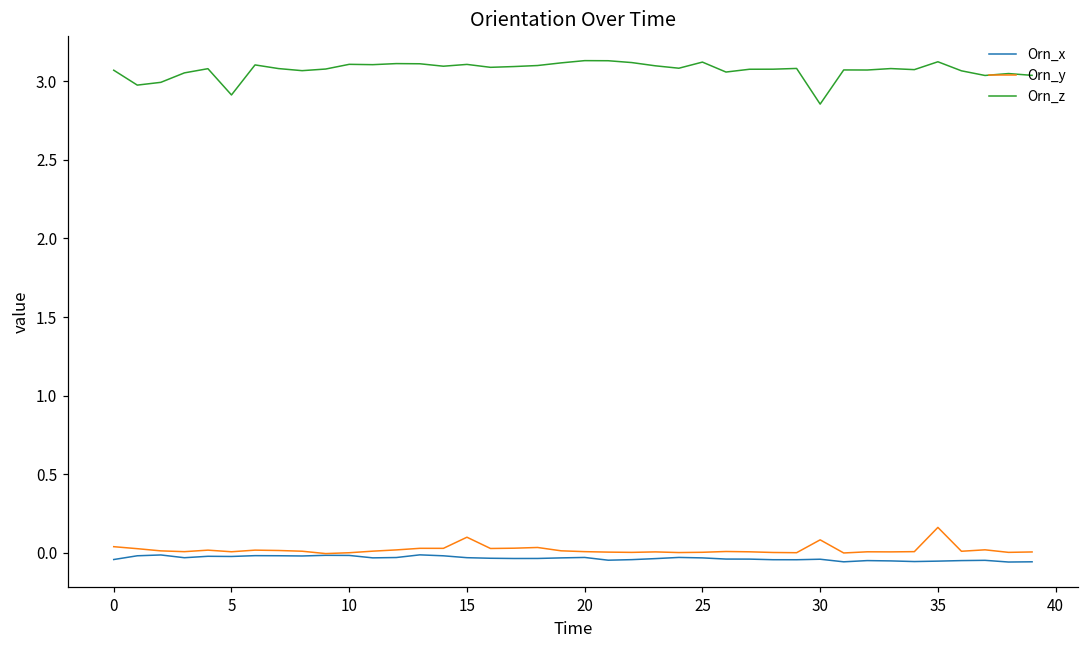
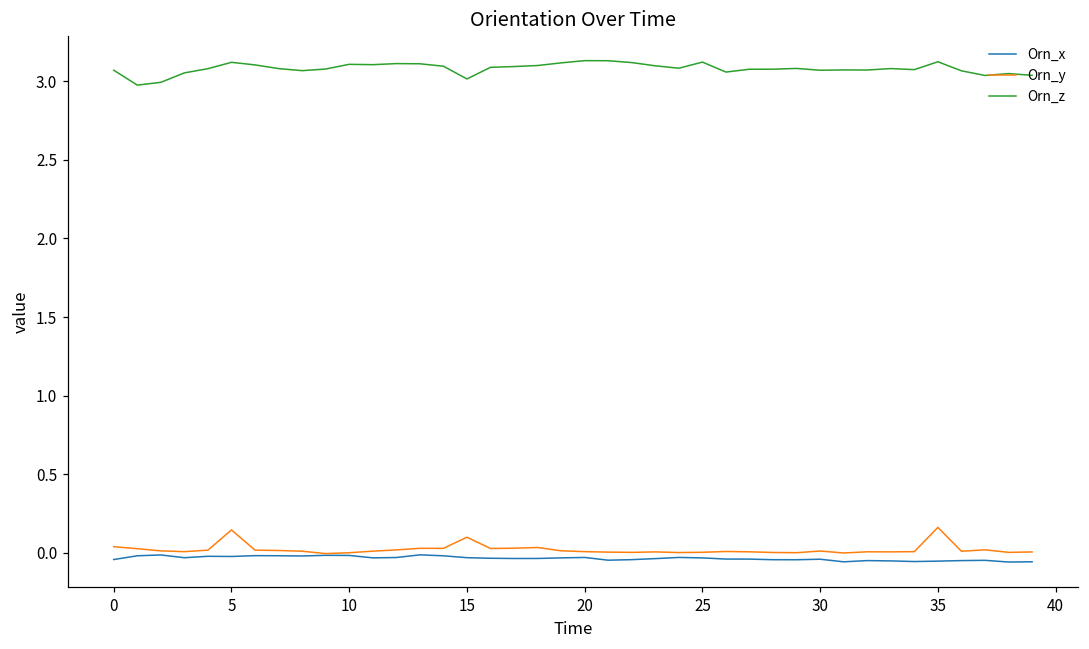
  {
    "Orn_x": {
      "0": -0.04,
      "5": -0.02,
      "15": -0.03,
      "20": -0.03,
      "25": -0.03,
      "30": -0.04,
      "35": -0.05
    },
    "Orn_y": {
      "0": 0.04,
-     "5": 0.01,
+     "5": 0.15,
      "15": 0.10,
      "20": 0.01,
      "25": 0.00,
-     "30": 0.08,
+     "30": 0.01,
      "35": 0.16
    },
    "Orn_z": {
      "0": 3.07,
-     "5": 2.91,
+     "5": 3.12,
      "10": 3.11,
-     "15": 3.11,
+     "15": 3.01,
      "20": 3.13,
      "25": 3.12,
-     "30": 2.85,
+     "30": 3.07,
      "35": 3.12
    }
  }
